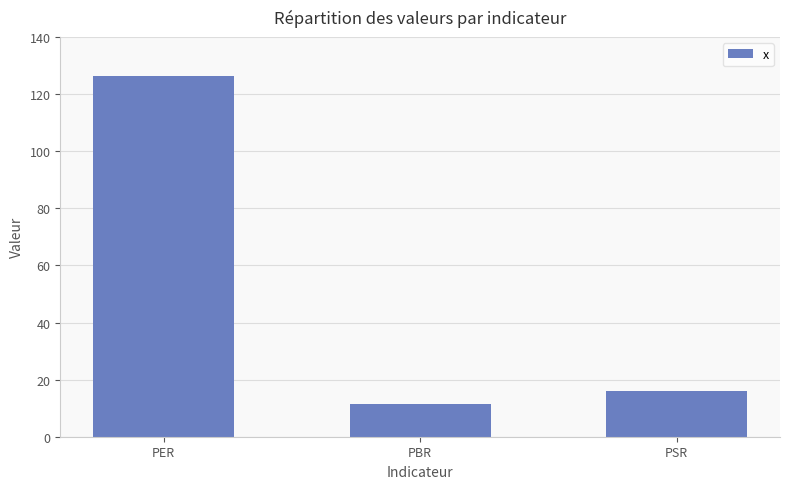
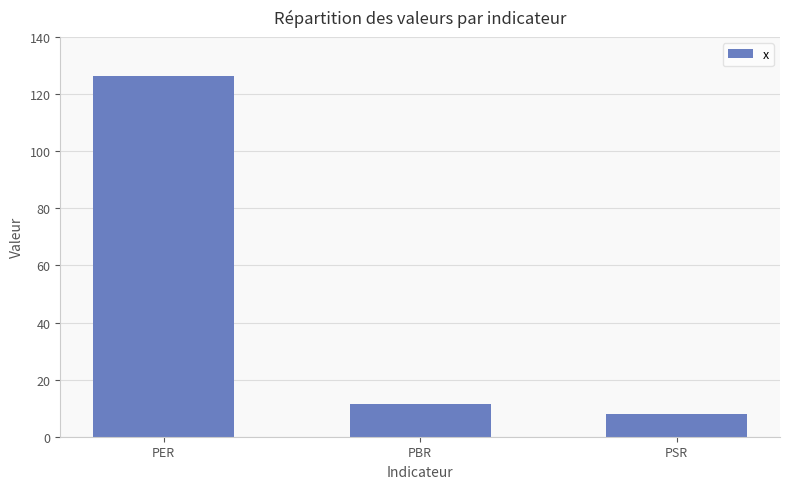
  {
    "PER": 126,
    "PBR": 11,
-   "PSR": 16
+   "PSR": 8
  }
